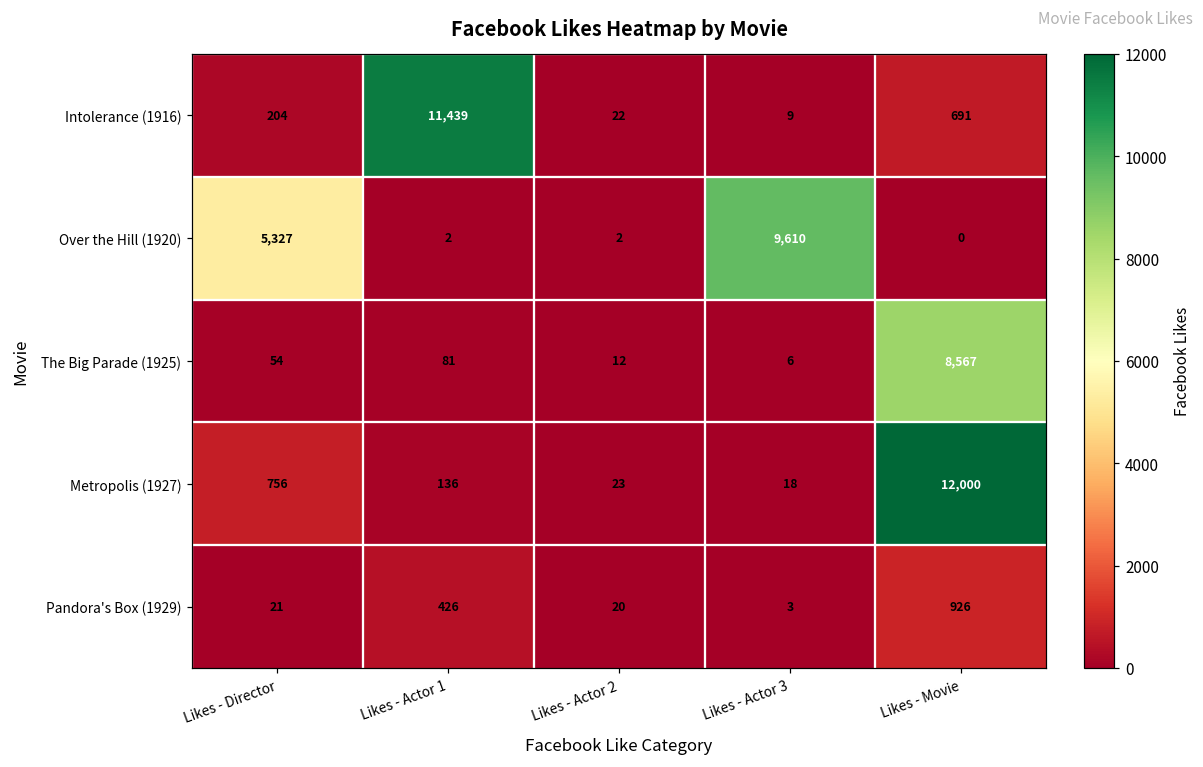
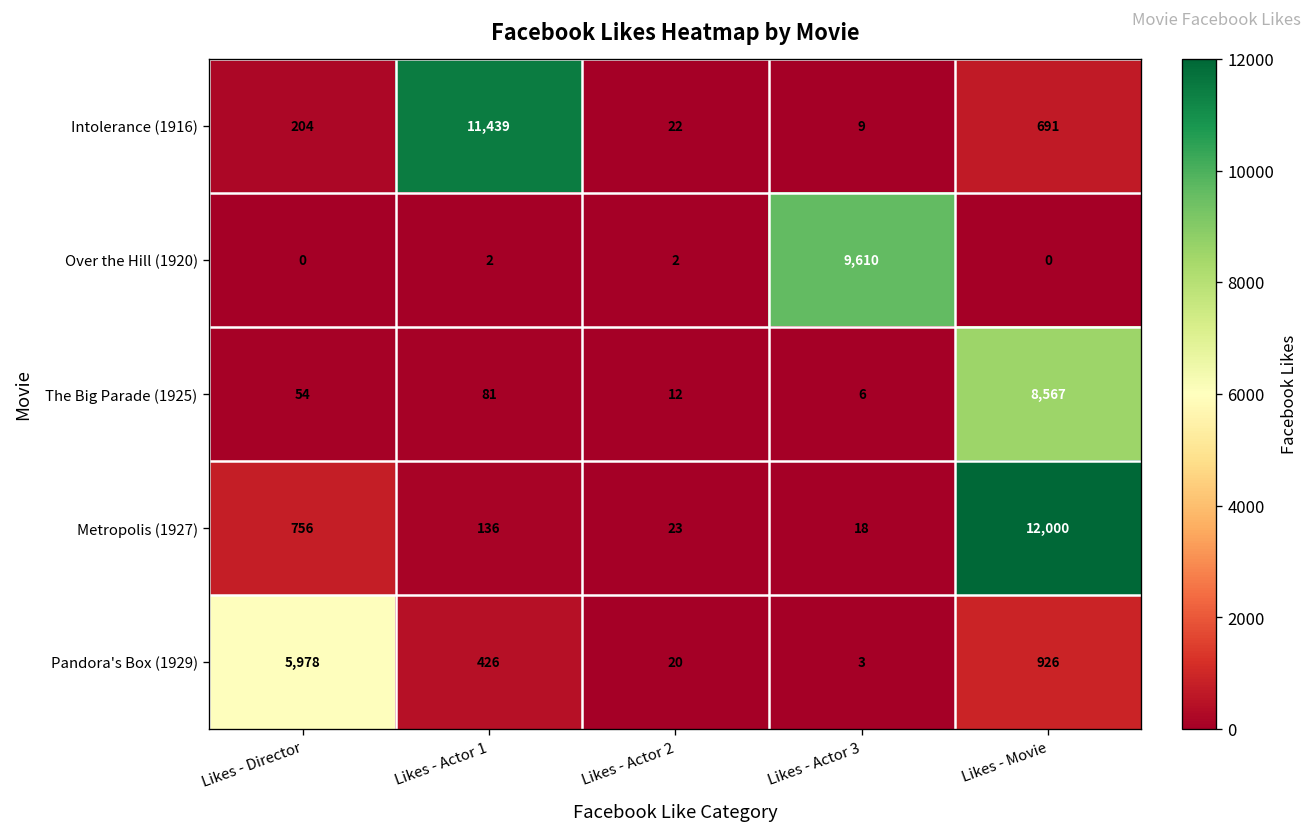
  {
    "Intolerance (1916)": {
      "Likes - Director": "204",
      "Likes - Actor 1": "11,439",
      "Likes - Actor 2": "22",
      "Likes - Actor 3": "9",
      "Likes - Movie": "691"
    },
    "Over the Hill (1920)": {
-     "Likes - Director": "5,327",
+     "Likes - Director": "0",
      "Likes - Actor 1": "2",
      "Likes - Actor 2": "2",
      "Likes - Actor 3": "9,610",
      "Likes - Movie": "0"
    },
    "The Big Parade (1925)": {
      "Likes - Director": "54",
      "Likes - Actor 1": "81",
      "Likes - Actor 2": "12",
      "Likes - Actor 3": "6",
      "Likes - Movie": "8,567"
    },
    "Metropolis (1927)": {
      "Likes - Director": "756",
      "Likes - Actor 1": "136",
      "Likes - Actor 2": "23",
      "Likes - Actor 3": "18",
      "Likes - Movie": "12,000"
    },
    "Pandora's Box (1929)": {
-     "Likes - Director": "21",
+     "Likes - Director": "5,978",
      "Likes - Actor 1": "426",
      "Likes - Actor 2": "20",
      "Likes - Actor 3": "3",
      "Likes - Movie": "926"
    }
  }
